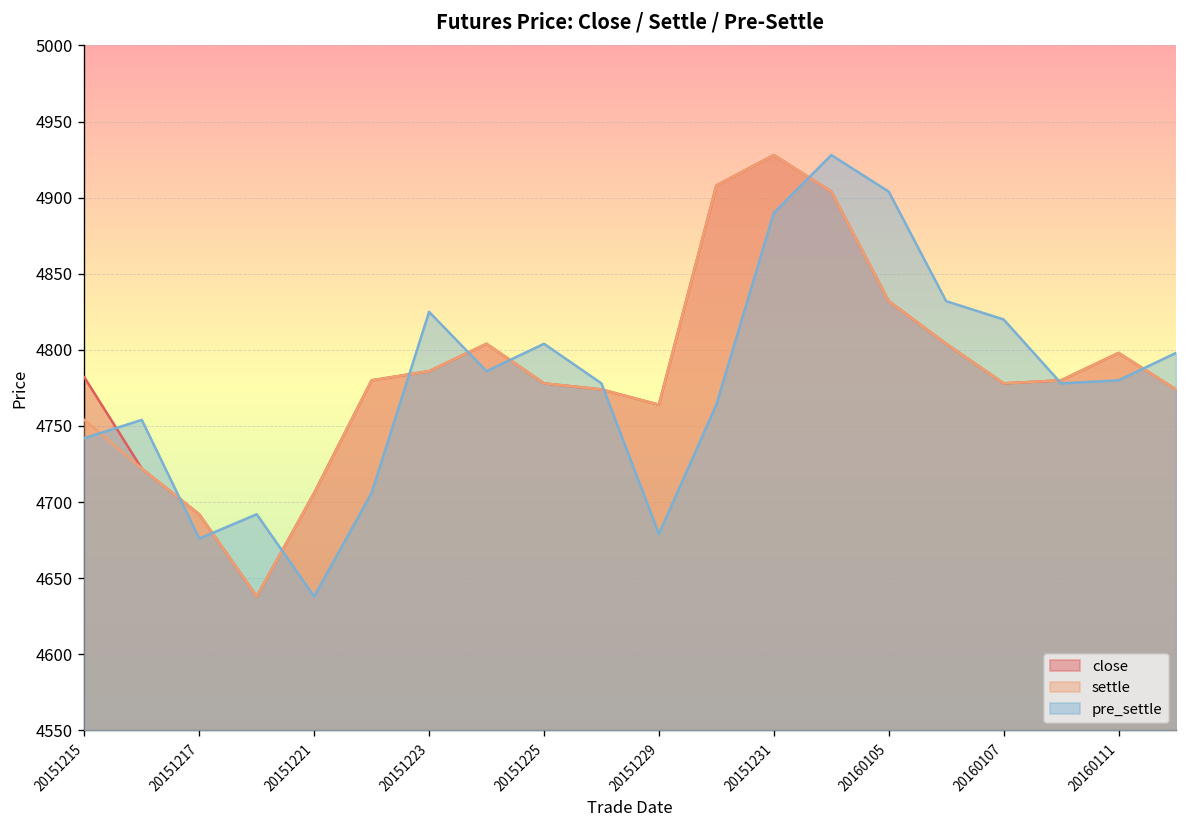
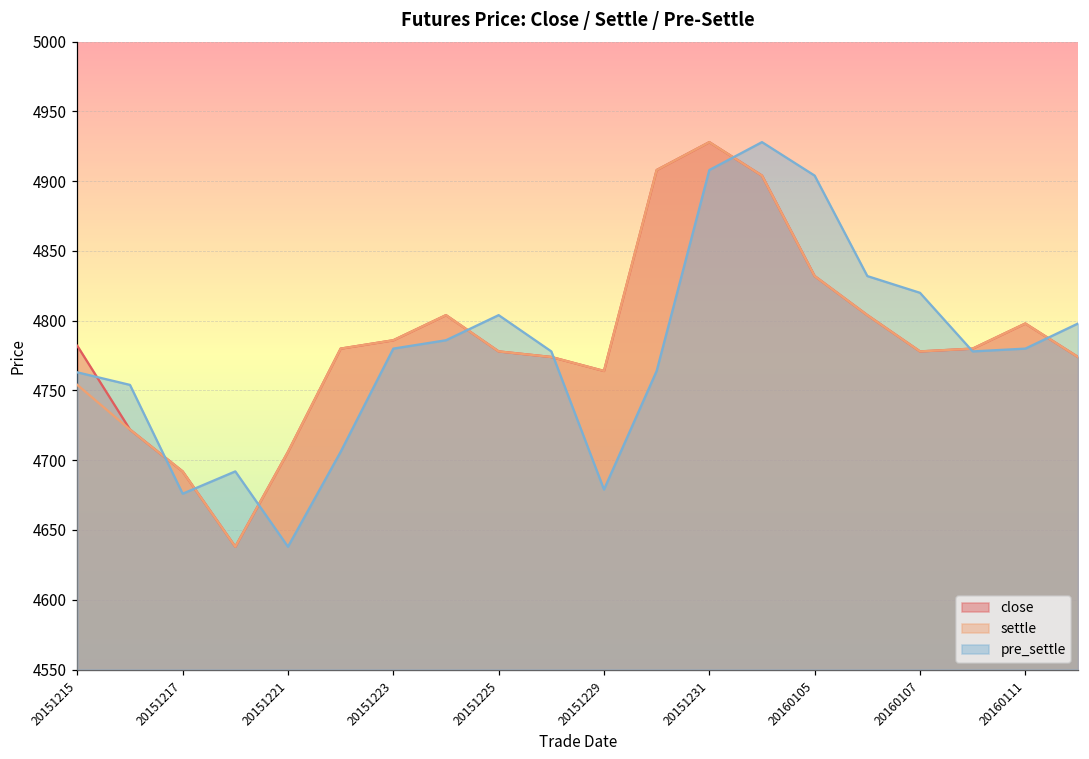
  {
    "pre_settle": {
-     "20151215": 4742,
+     "20151215": 4763,
      "20151217": 4676,
      "20151221": 4638,
-     "20151223": 4825,
+     "20151223": 4780,
      "20151225": 4804,
      "20151229": 4679,
-     "20151231": 4890,
+     "20151231": 4908,
      "20160105": 4904,
      "20160107": 4820,
      "20160111": 4780
    }
  }
